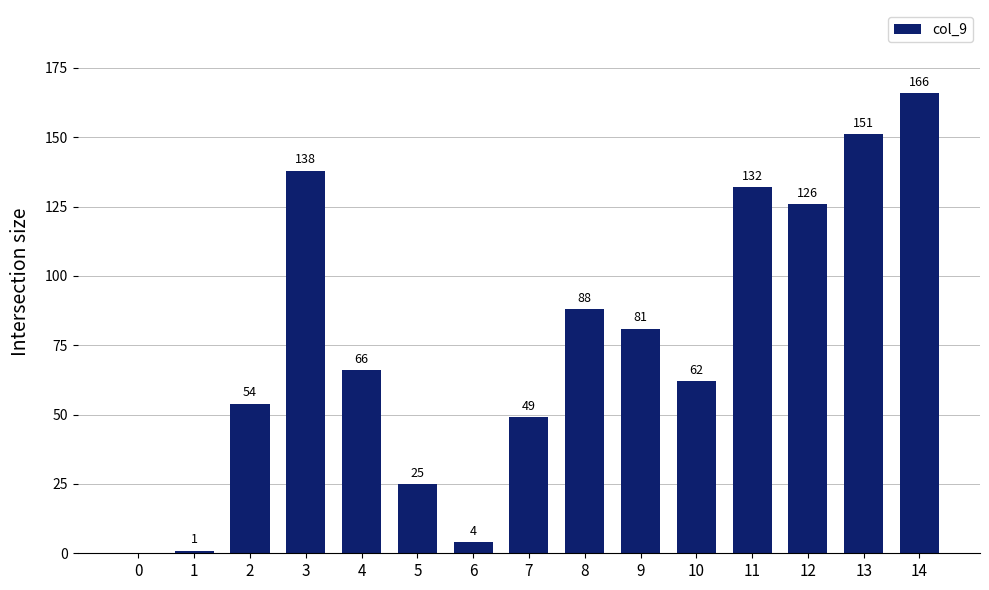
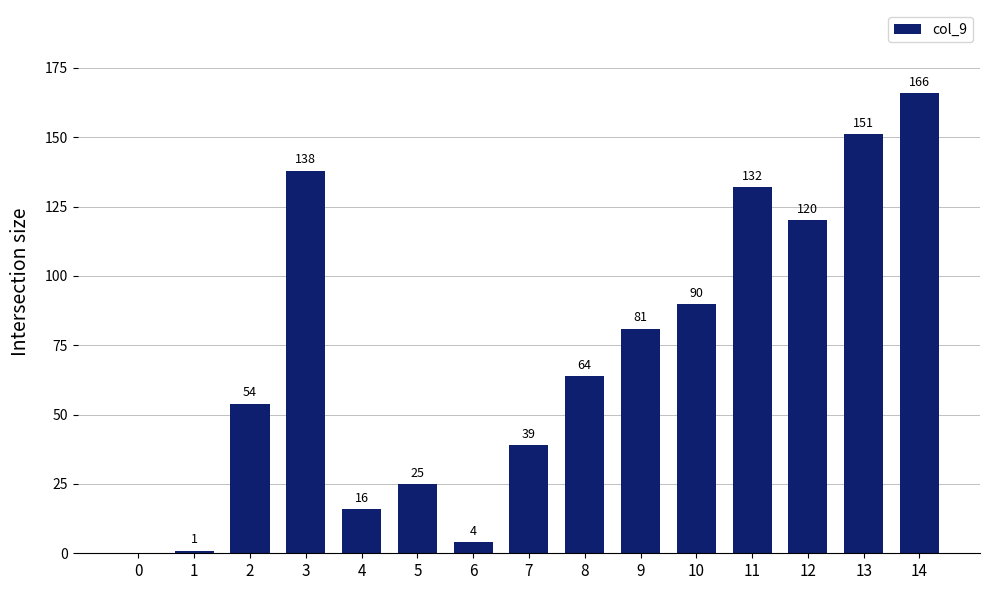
  {
    "1": 1,
    "2": 54,
    "3": 138,
-   "4": 66,
+   "4": 16,
    "5": 25,
    "6": 4,
-   "7": 49,
-   "8": 88,
+   "7": 39,
+   "8": 64,
    "9": 81,
-   "10": 62,
+   "10": 90,
    "11": 132,
-   "12": 126,
+   "12": 120,
    "13": 151,
    "14": 166
  }
